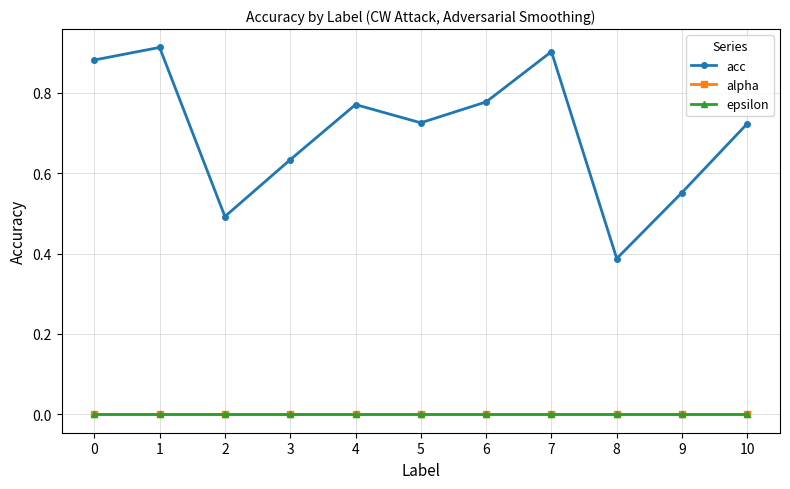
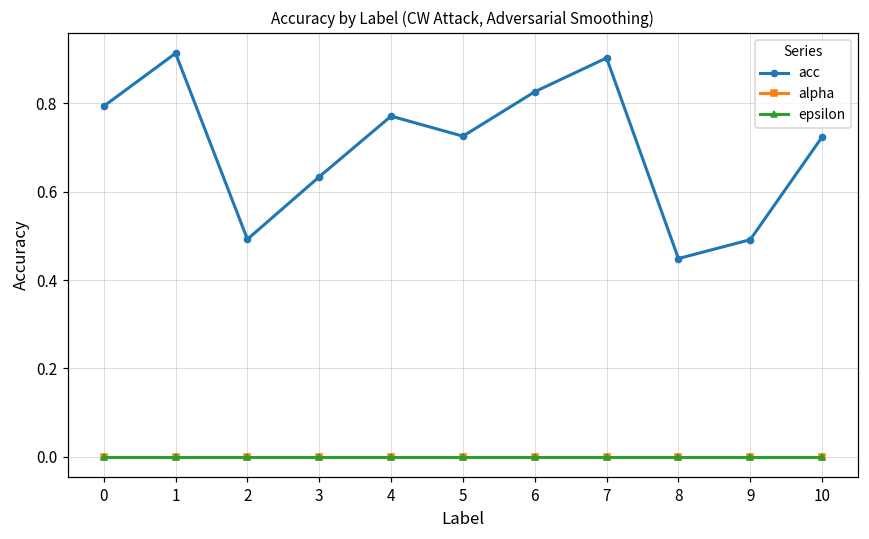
  {
    "acc": {
-     "0": 0.88,
+     "0": 0.79,
      "1": 0.91,
      "2": 0.49,
      "3": 0.63,
      "4": 0.77,
      "5": 0.73,
-     "6": 0.78,
+     "6": 0.83,
      "7": 0.90,
-     "8": 0.39,
-     "9": 0.55,
+     "8": 0.45,
+     "9": 0.49,
      "10": 0.72
    },
    "epsilon": {
      "0": 0.00,
      "1": 0.00,
      "2": 0.00,
      "3": 0.00,
      "4": 0.00,
      "5": 0.00,
      "6": 0.00,
      "7": 0.00,
      "8": 0.00,
      "9": 0.00,
      "10": 0.00
    }
  }
